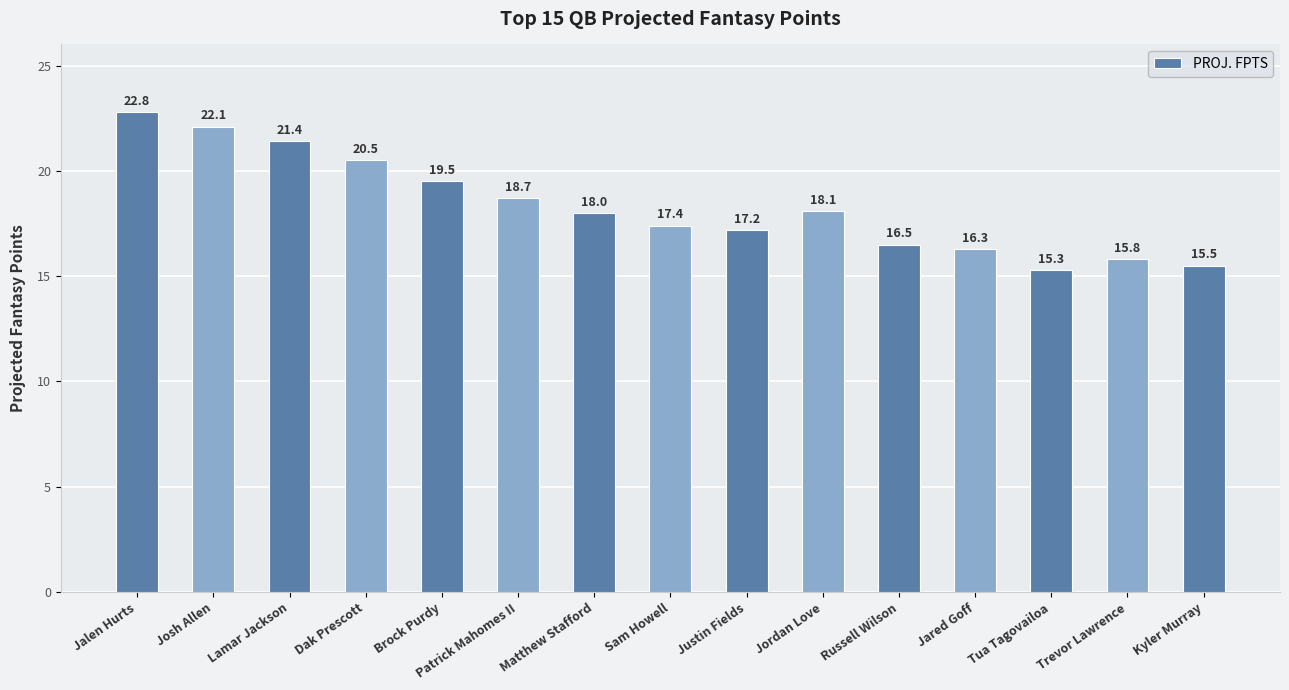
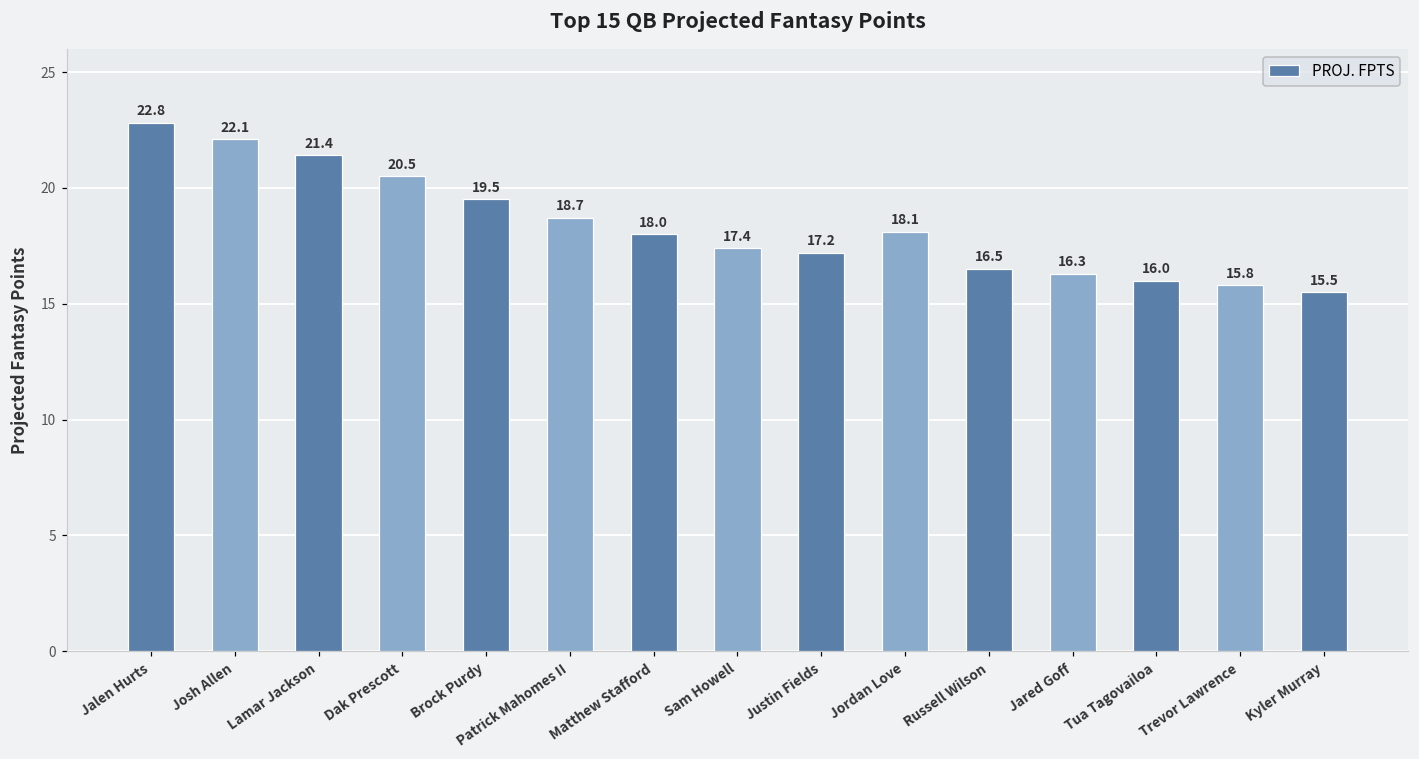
  {
    "Jalen Hurts": 22.8,
    "Josh Allen": 22.1,
    "Lamar Jackson": 21.4,
    "Dak Prescott": 20.5,
    "Brock Purdy": 19.5,
    "Patrick Mahomes II": 18.7,
    "Matthew Stafford": 18.0,
    "Sam Howell": 17.4,
    "Justin Fields": 17.2,
    "Jordan Love": 18.1,
    "Russell Wilson": 16.5,
    "Jared Goff": 16.3,
-   "Tua Tagovailoa": 15.3,
+   "Tua Tagovailoa": 16.0,
    "Trevor Lawrence": 15.8,
    "Kyler Murray": 15.5
  }
